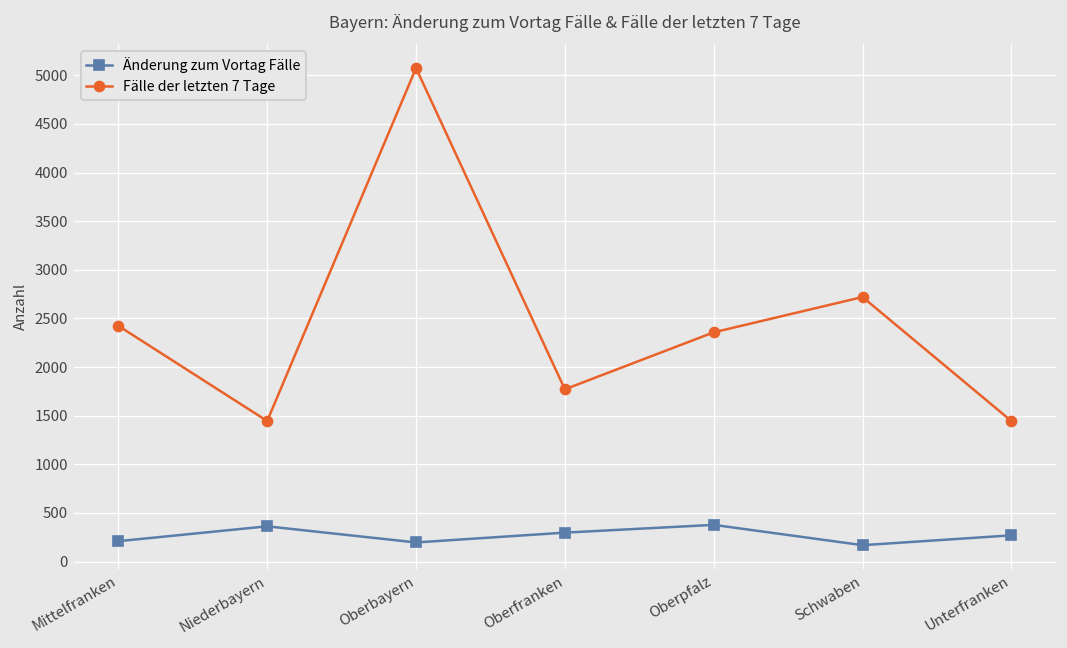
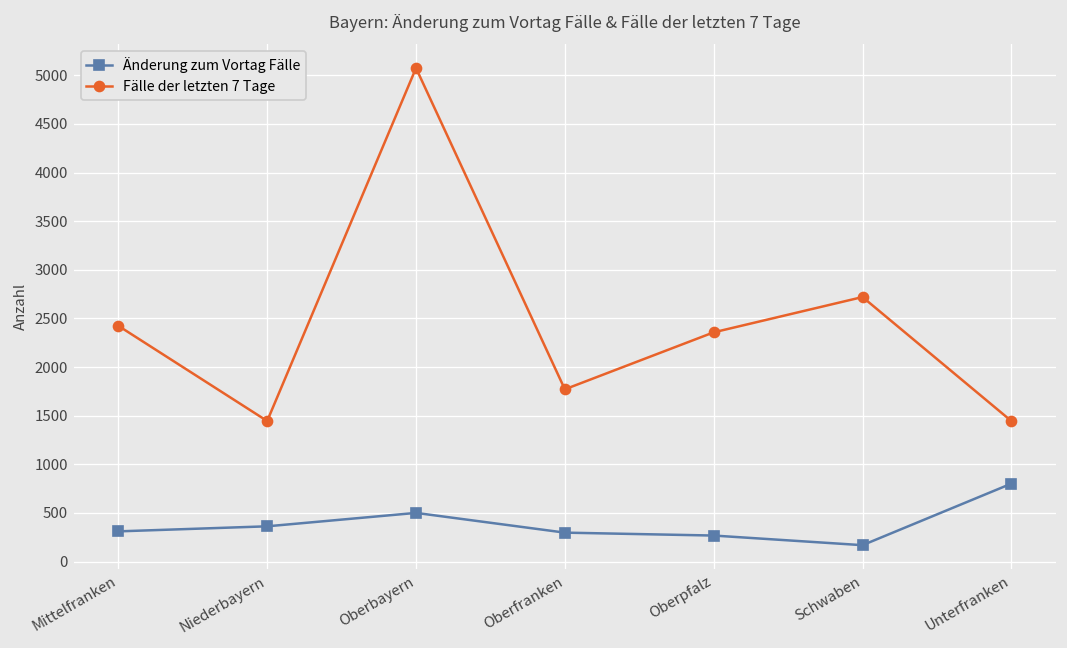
  {
    "Änderung zum Vortag Fälle": {
-     "Mittelfranken": 200,
+     "Mittelfranken": 300,
      "Niederbayern": 400,
-     "Oberbayern": 200,
+     "Oberbayern": 500,
      "Oberfranken": 300,
-     "Oberpfalz": 400,
+     "Oberpfalz": 300,
      "Schwaben": 200,
-     "Unterfranken": 300
+     "Unterfranken": 800
    },
    "Fälle der letzten 7 Tage": {
      "Mittelfranken": 2400,
      "Niederbayern": 1400,
      "Oberbayern": 5100,
      "Oberfranken": 1800,
      "Oberpfalz": 2400,
      "Schwaben": 2700,
      "Unterfranken": 1400
    }
  }
